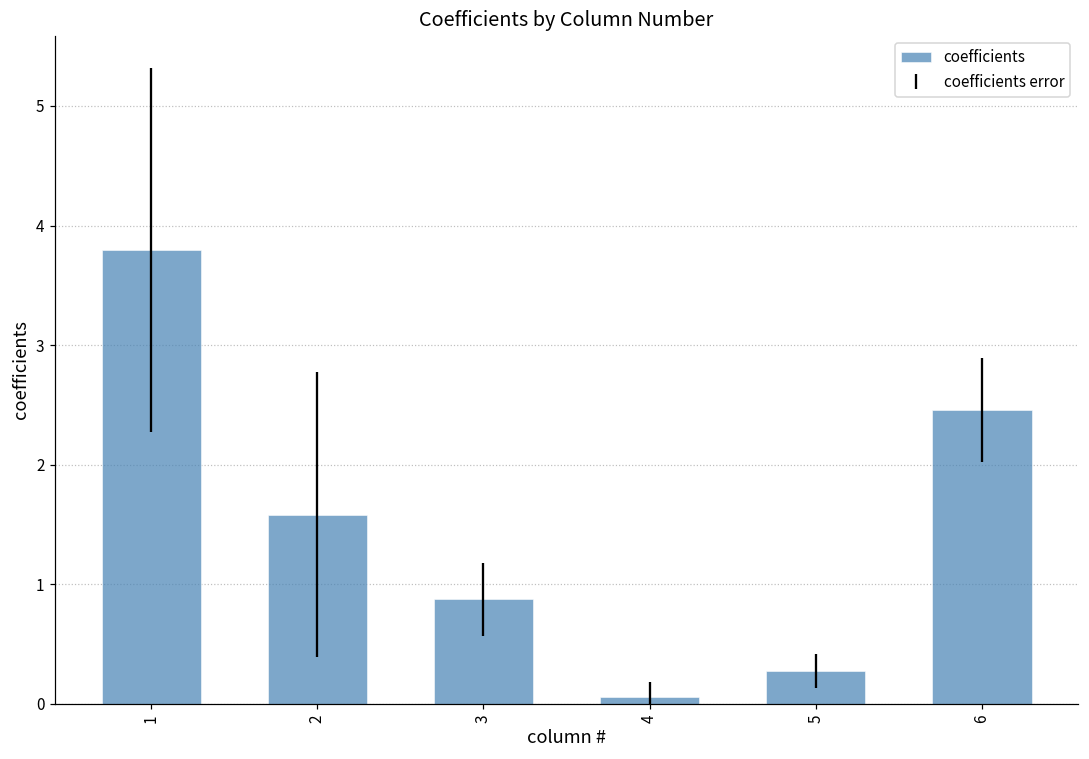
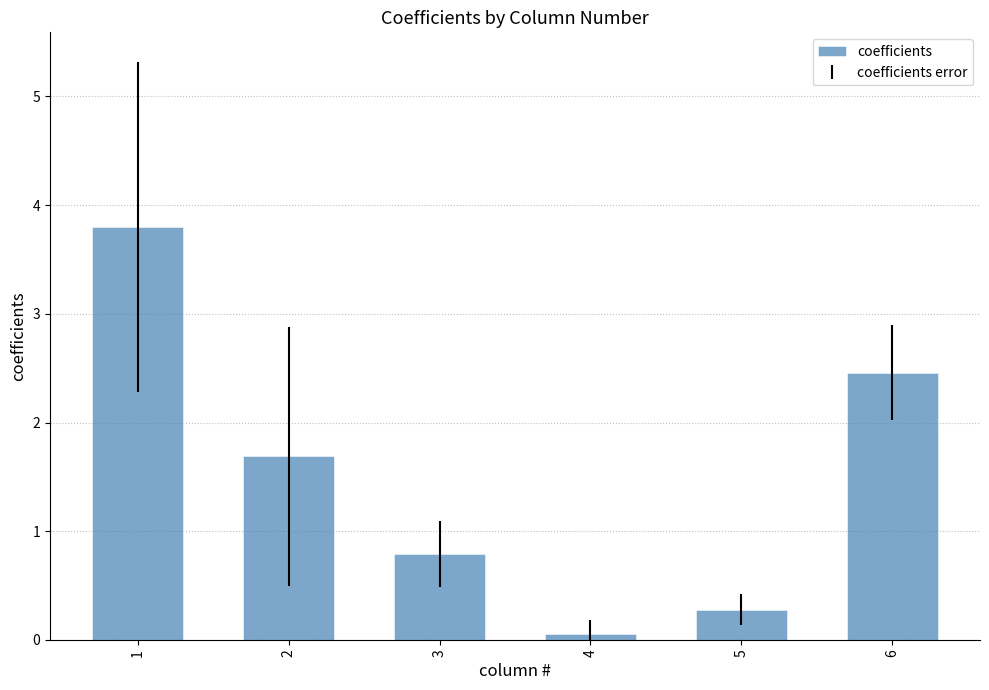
  {
    "1": 3.80,
-   "2": 1.58,
-   "3": 0.87,
+   "2": 1.69,
+   "3": 0.79,
    "4": 0.06,
    "5": 0.28,
    "6": 2.46
  }
